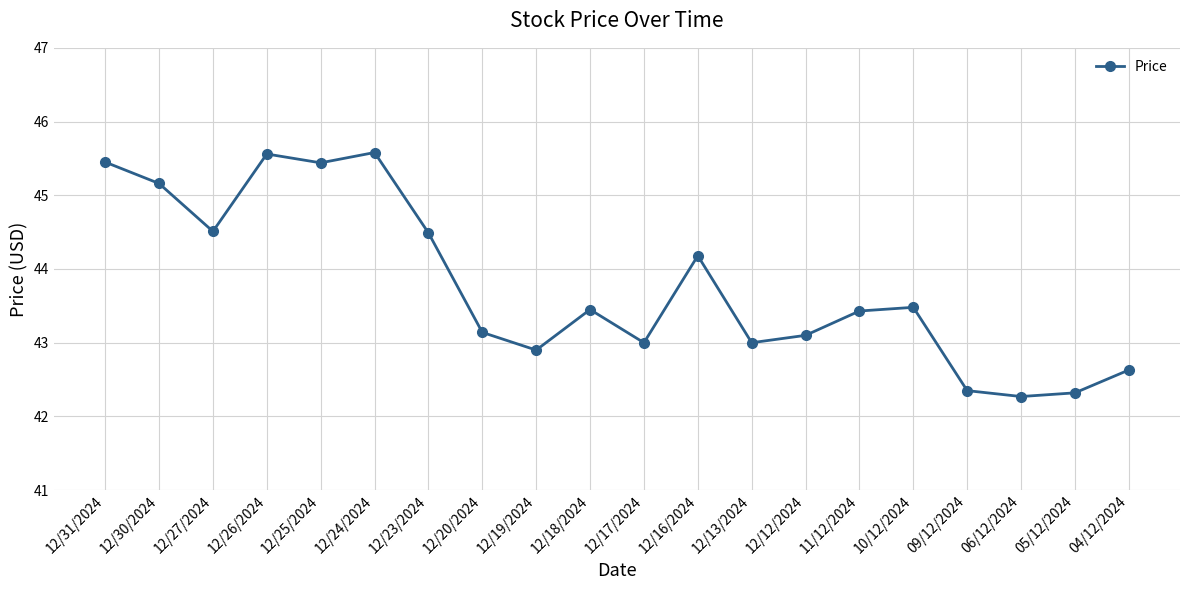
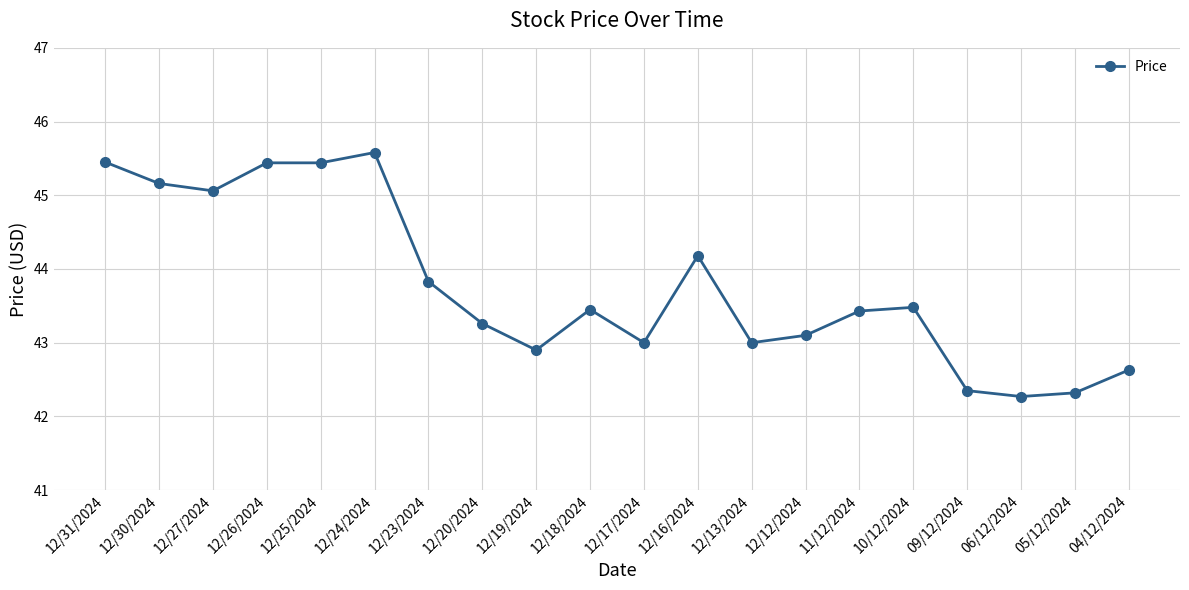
  {
    "12/31/2024": 45.5,
    "12/30/2024": 45.2,
-   "12/27/2024": 44.5,
-   "12/26/2024": 45.6,
+   "12/27/2024": 45.1,
+   "12/26/2024": 45.4,
    "12/25/2024": 45.4,
    "12/24/2024": 45.6,
-   "12/23/2024": 44.5,
-   "12/20/2024": 43.1,
+   "12/23/2024": 43.8,
+   "12/20/2024": 43.3,
    "12/19/2024": 42.9,
    "12/18/2024": 43.5,
    "12/17/2024": 43.0,
    "12/16/2024": 44.2,
    "12/13/2024": 43.0,
    "12/12/2024": 43.1,
    "11/12/2024": 43.4,
    "10/12/2024": 43.5,
    "09/12/2024": 42.4,
    "06/12/2024": 42.3,
    "05/12/2024": 42.3,
    "04/12/2024": 42.6
  }
